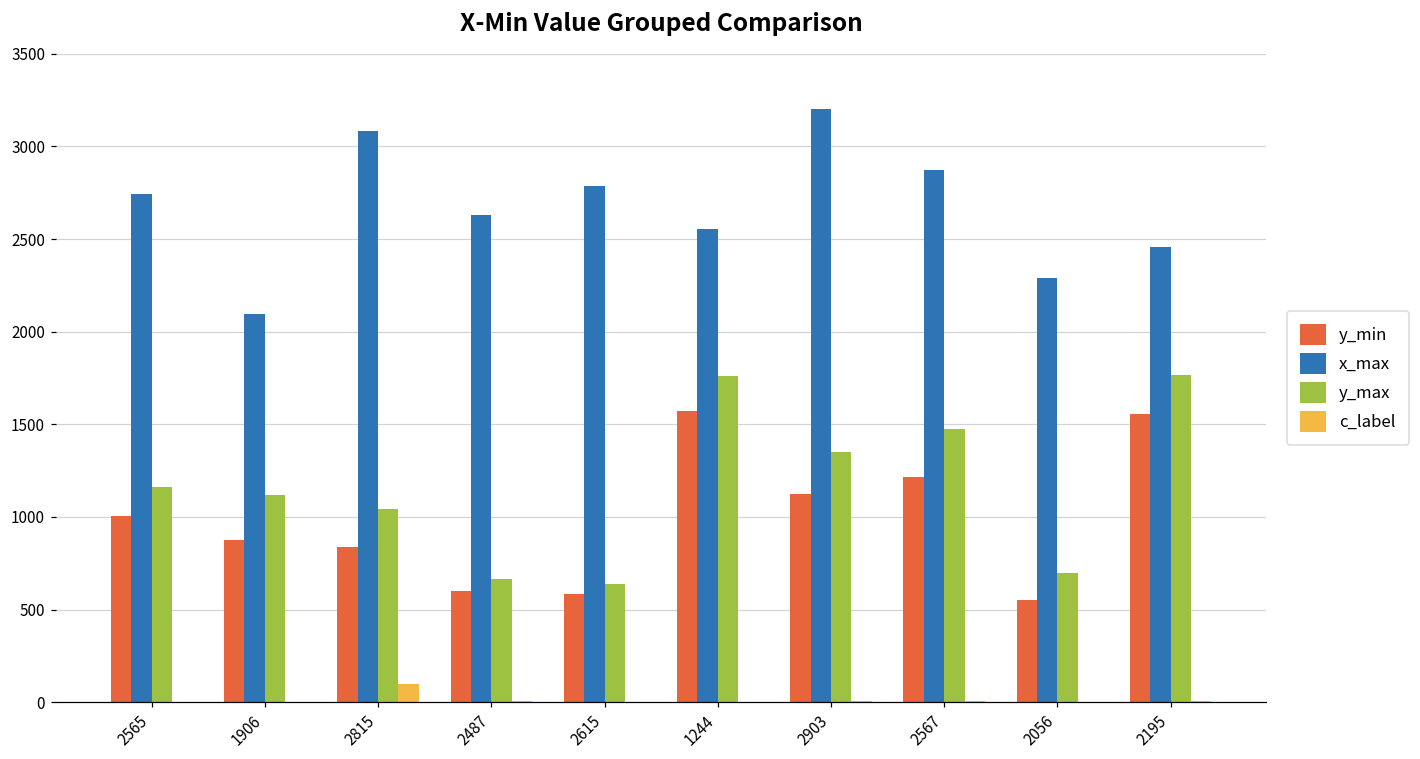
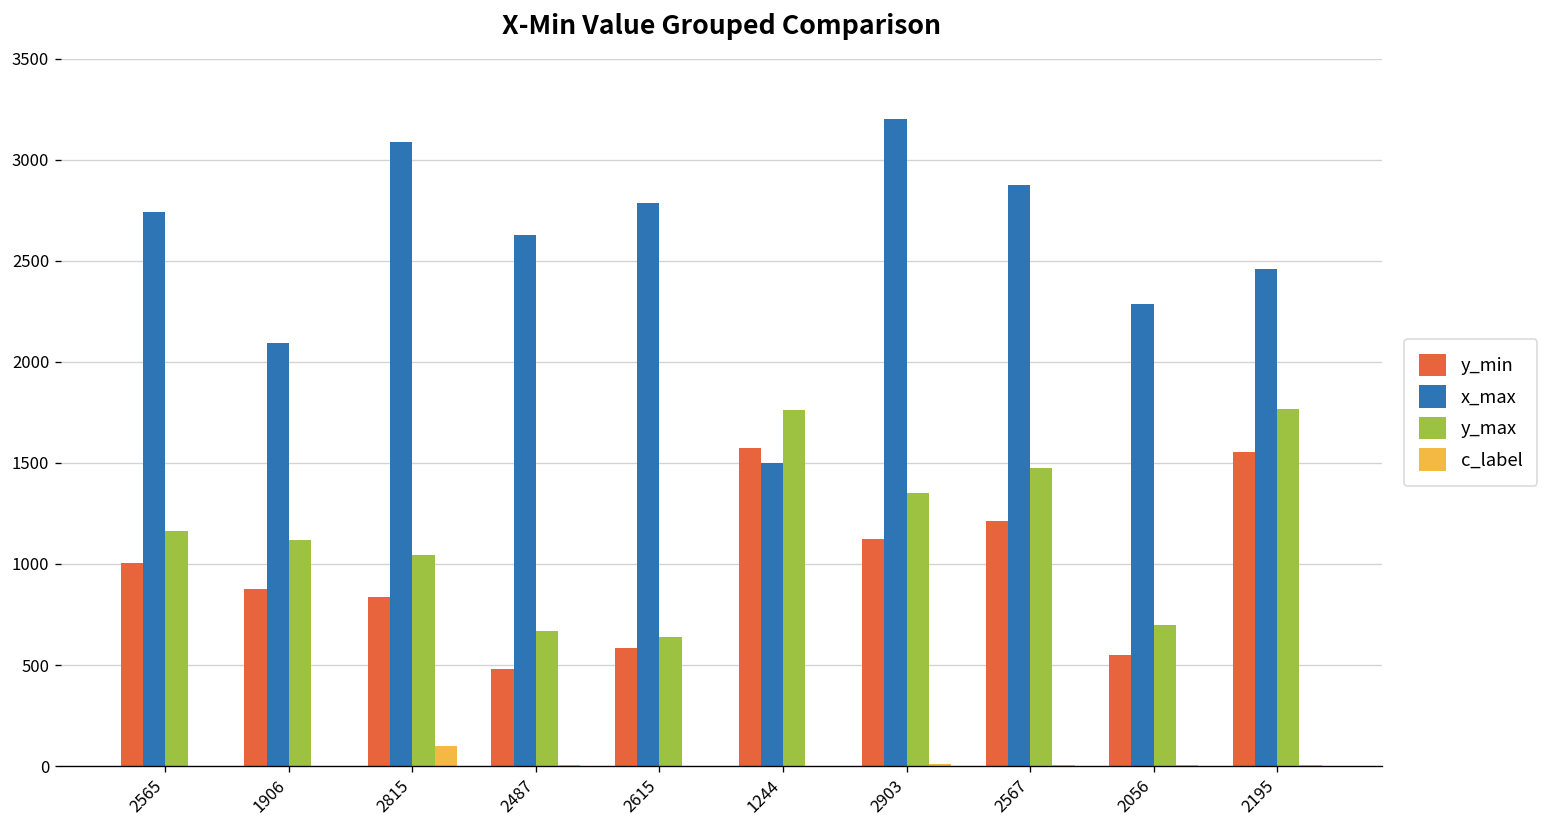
  {
    "y_min": {
      "2565": 1000,
      "1906": 880,
      "2815": 840,
-     "2487": 600,
+     "2487": 480,
      "2615": 580,
      "1244": 1570,
      "2903": 1130,
      "2567": 1220,
      "2056": 550,
      "2195": 1560
    },
    "x_max": {
      "2565": 2740,
      "1906": 2090,
      "2815": 3090,
      "2487": 2630,
      "2615": 2790,
-     "1244": 2560,
+     "1244": 1500,
      "2903": 3200,
      "2567": 2870,
      "2056": 2290,
      "2195": 2460
    },
    "y_max": {
      "2565": 1160,
      "1906": 1120,
      "2815": 1050,
      "2487": 670,
      "2615": 640,
      "1244": 1760,
      "2903": 1350,
      "2567": 1480,
      "2056": 700,
      "2195": 1770
    },
    "c_label": {
      "2815": 100,
      "1244": 0
    }
  }
